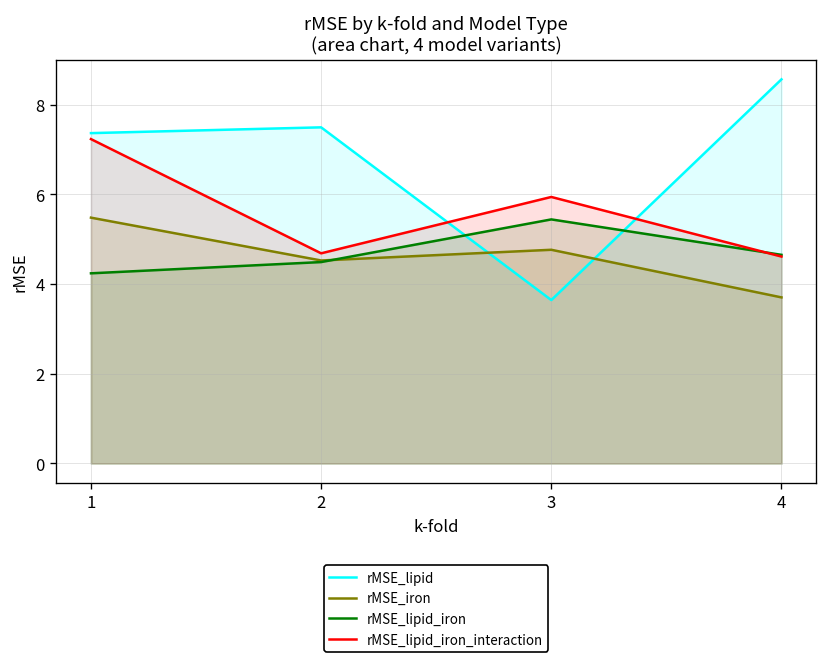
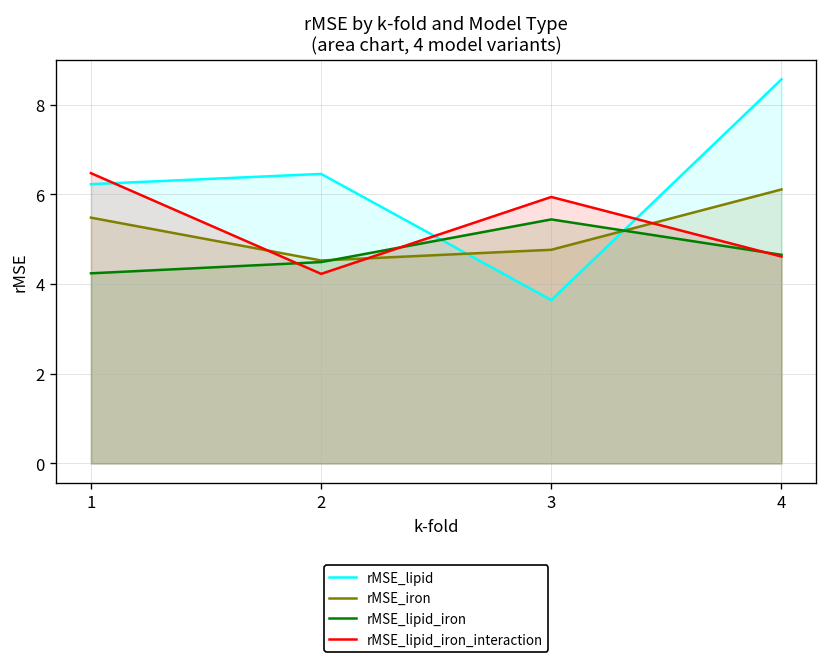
  {
    "rMSE_lipid": {
-     "1": 7.4,
-     "2": 7.5,
+     "1": 6.2,
+     "2": 6.5,
      "3": 3.6,
      "4": 8.6
    },
    "rMSE_iron": {
      "1": 5.5,
      "3": 4.8,
-     "4": 3.7
+     "4": 6.1
    },
    "rMSE_lipid_iron": {
      "1": 4.2,
      "3": 5.4
    },
    "rMSE_lipid_iron_interaction": {
-     "1": 7.2,
-     "2": 4.7,
+     "1": 6.5,
+     "2": 4.2,
      "3": 5.9
    }
  }
